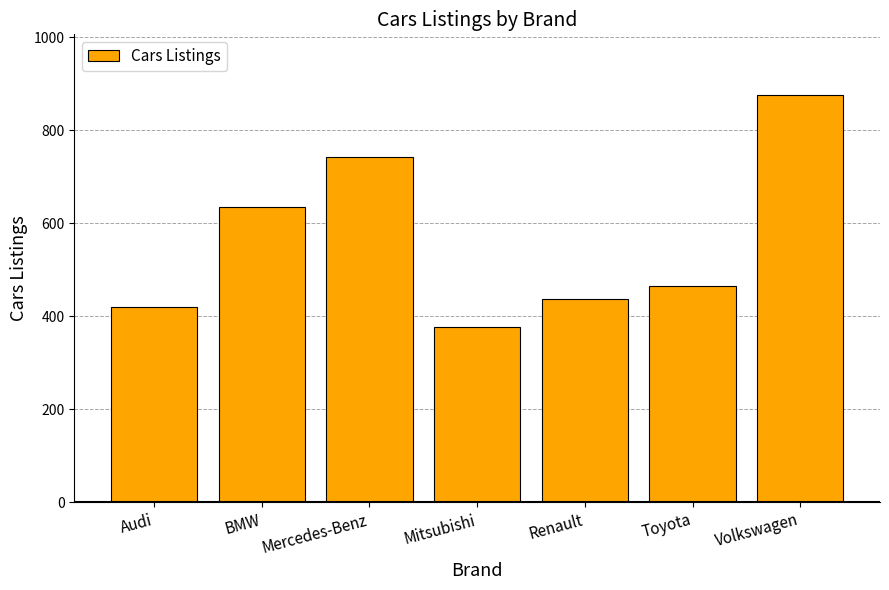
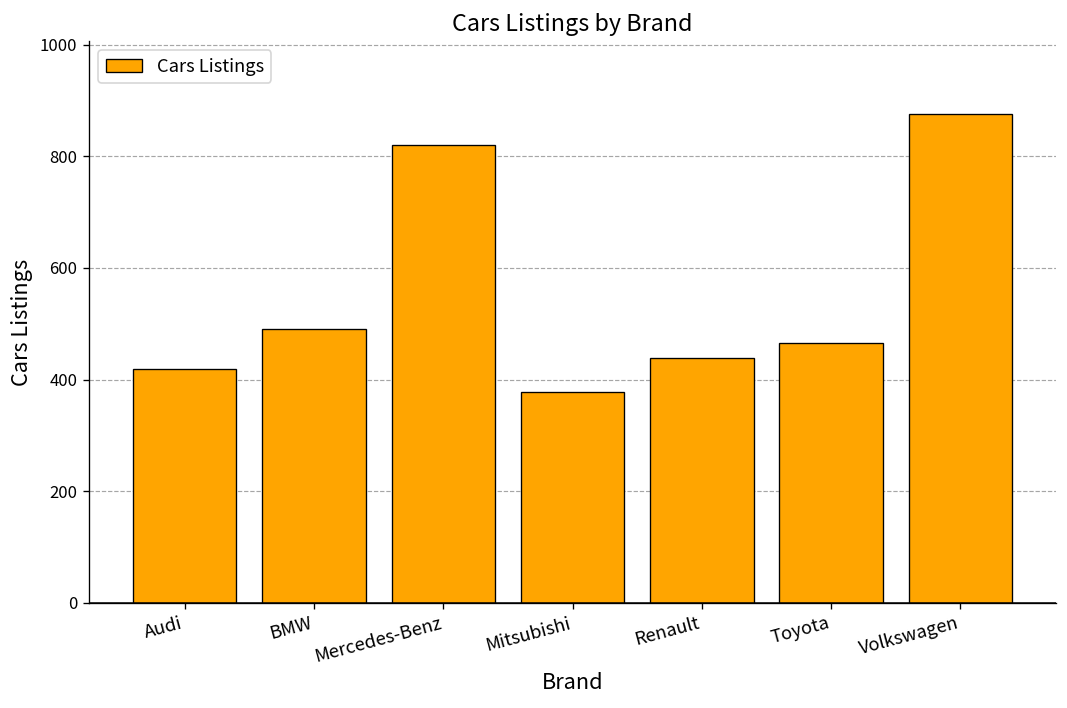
  {
    "Audi": 420,
-   "BMW": 640,
-   "Mercedes-Benz": 740,
+   "BMW": 490,
+   "Mercedes-Benz": 820,
    "Mitsubishi": 380,
    "Renault": 440,
    "Toyota": 470,
    "Volkswagen": 880
  }
